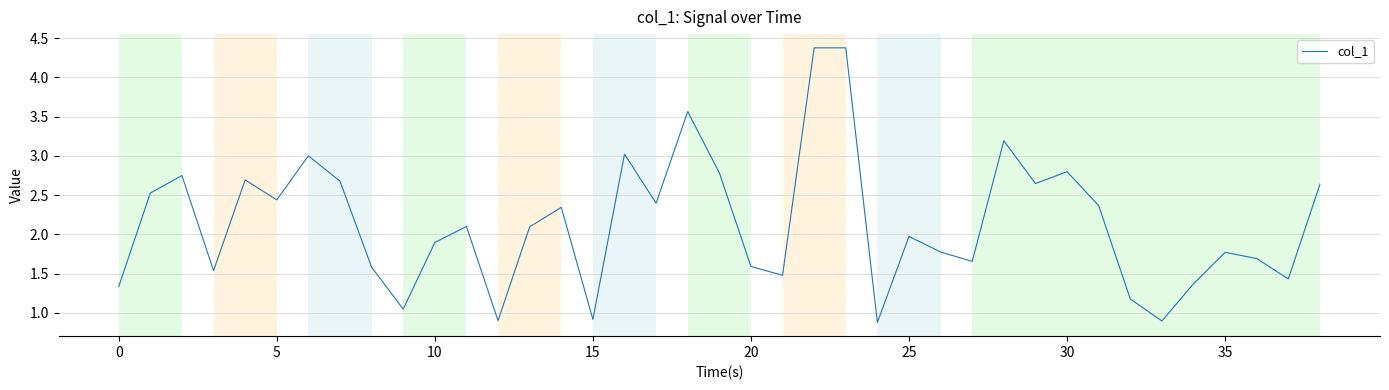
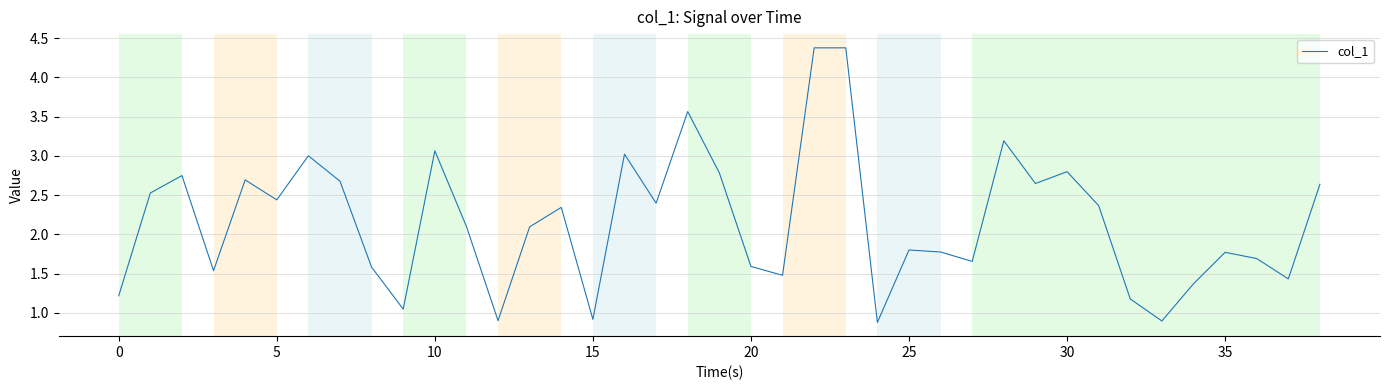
  {
-   "0": 1.3,
+   "0": 1.2,
    "5": 2.4,
-   "10": 1.9,
+   "10": 3.1,
    "15": 0.9,
    "20": 1.6,
-   "25": 2.0,
+   "25": 1.8,
    "30": 2.8,
    "35": 1.8
  }
